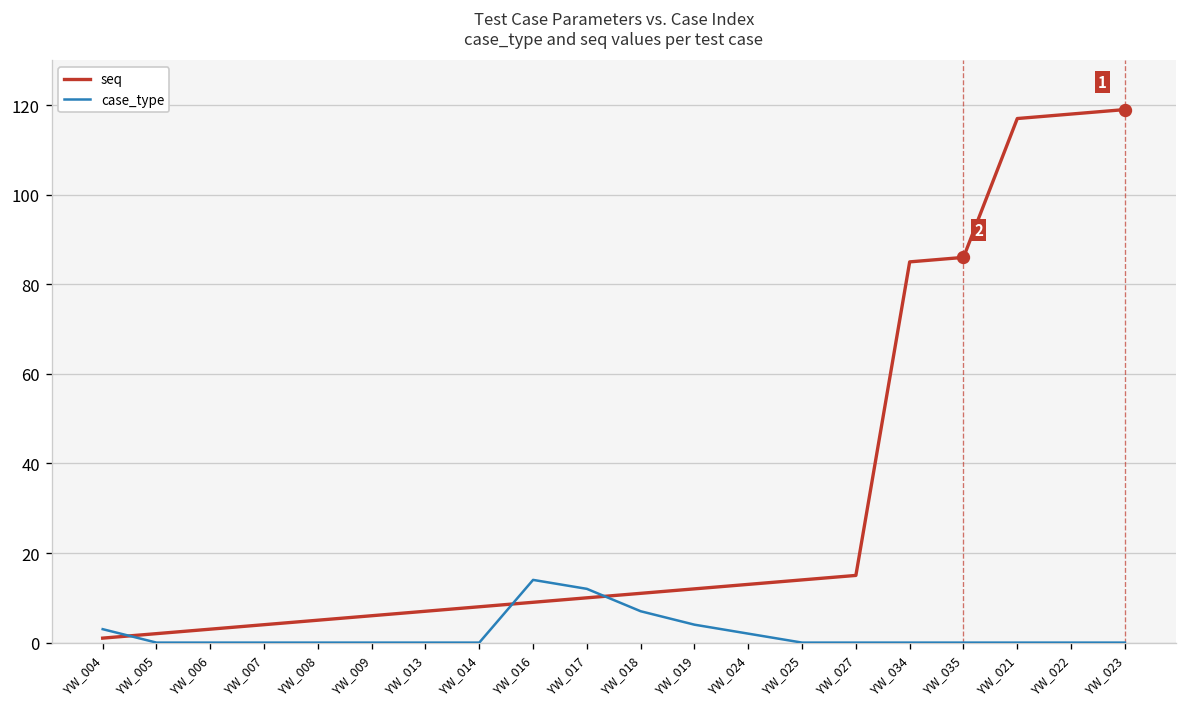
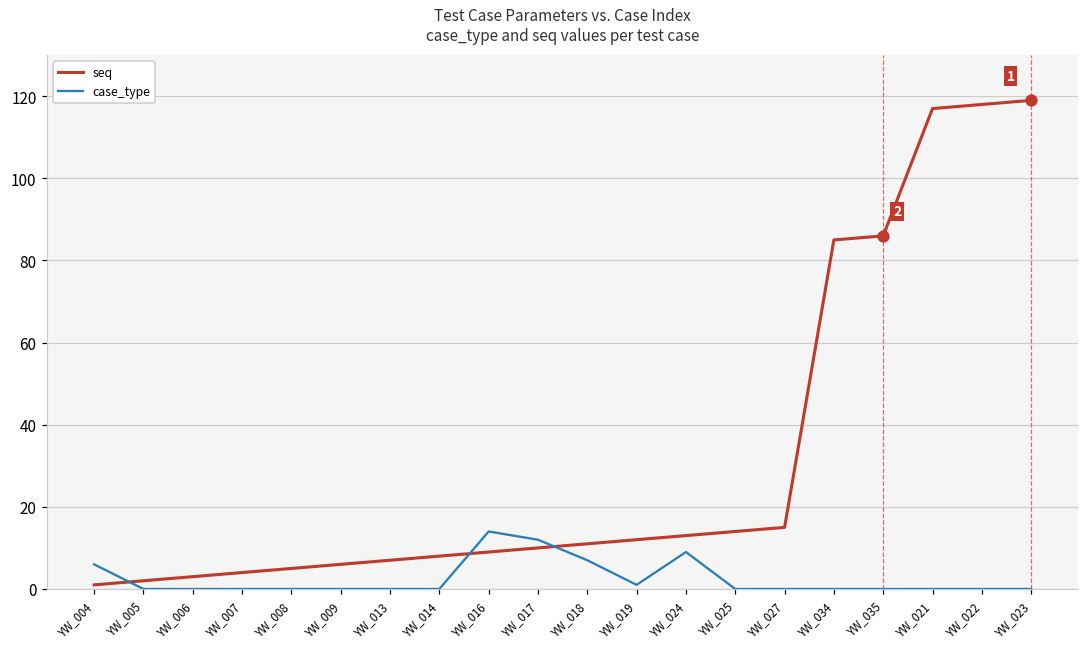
  {
    "case_type": {
-     "YW_004": 3,
+     "YW_004": 6,
      "YW_005": 0,
      "YW_006": 0,
      "YW_007": 0,
      "YW_008": 0,
      "YW_009": 0,
      "YW_013": 0,
      "YW_014": 0,
      "YW_016": 14,
      "YW_017": 12,
      "YW_018": 7,
-     "YW_019": 4,
-     "YW_024": 2,
+     "YW_019": 1,
+     "YW_024": 9,
      "YW_025": 0,
      "YW_027": 0,
      "YW_034": 0,
      "YW_035": 0,
      "YW_021": 0,
      "YW_022": 0,
      "YW_023": 0
    }
  }
